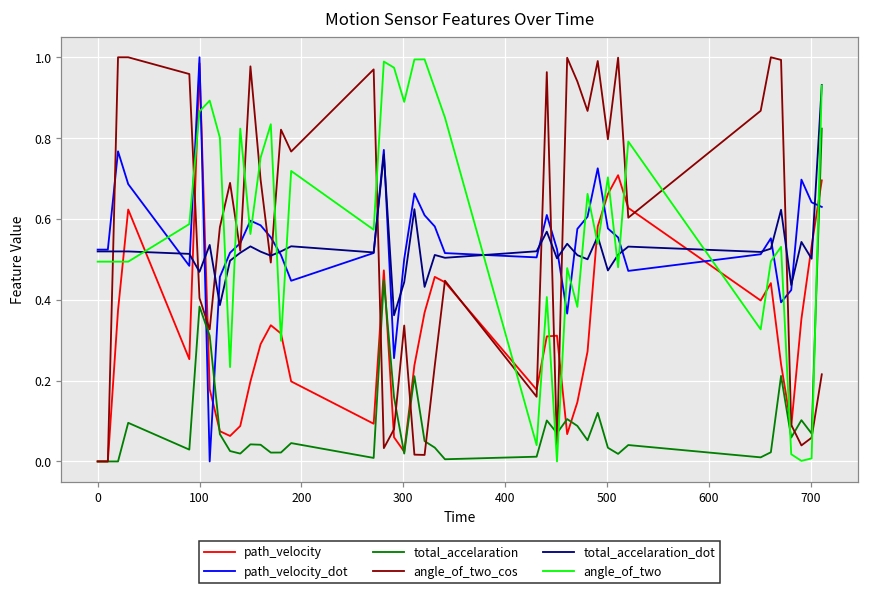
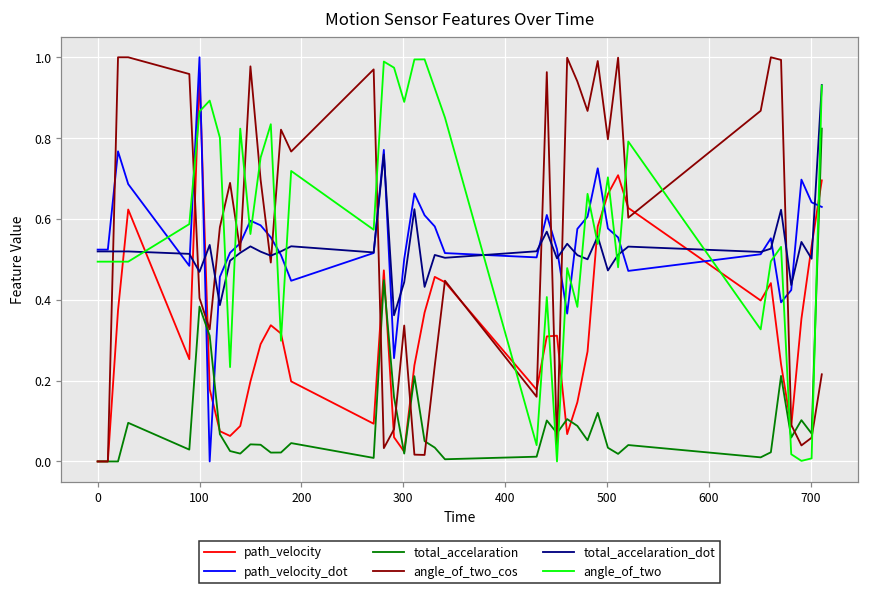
  {
    "path_velocity": {
-     "100": 0.98
+     "100": 0.96
    },
    "path_velocity_dot": {
      "100": 1.00
    },
    "total_accelaration": {
      "100": 0.38
    },
    "angle_of_two_cos": {
      "100": 0.40
    },
    "total_accelaration_dot": {
      "100": 0.47
    },
    "angle_of_two": {
      "0": 0.49,
      "100": 0.87
    }
  }
